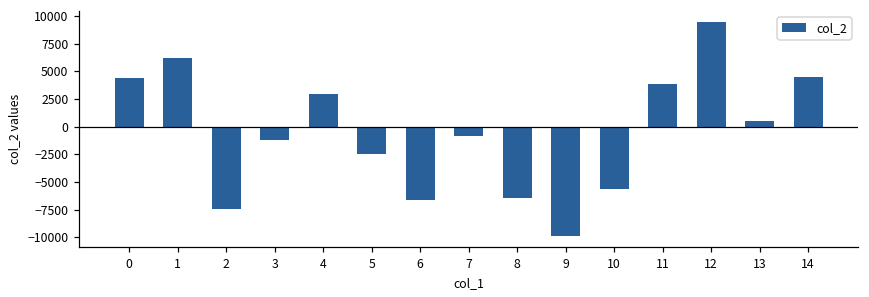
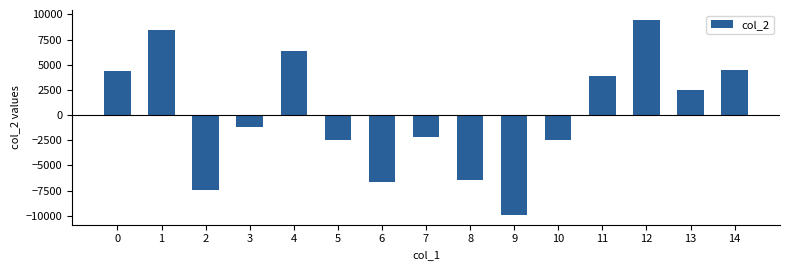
  {
    "0": 4400,
-   "1": 6200,
+   "1": 8400,
    "2": -7500,
    "3": -1200,
-   "4": 3000,
+   "4": 6400,
    "5": -2400,
    "6": -6700,
-   "7": -800,
+   "7": -2200,
    "8": -6400,
    "9": -9900,
-   "10": -5600,
+   "10": -2400,
    "11": 3800,
    "12": 9500,
-   "13": 500,
+   "13": 2500,
    "14": 4500
  }
